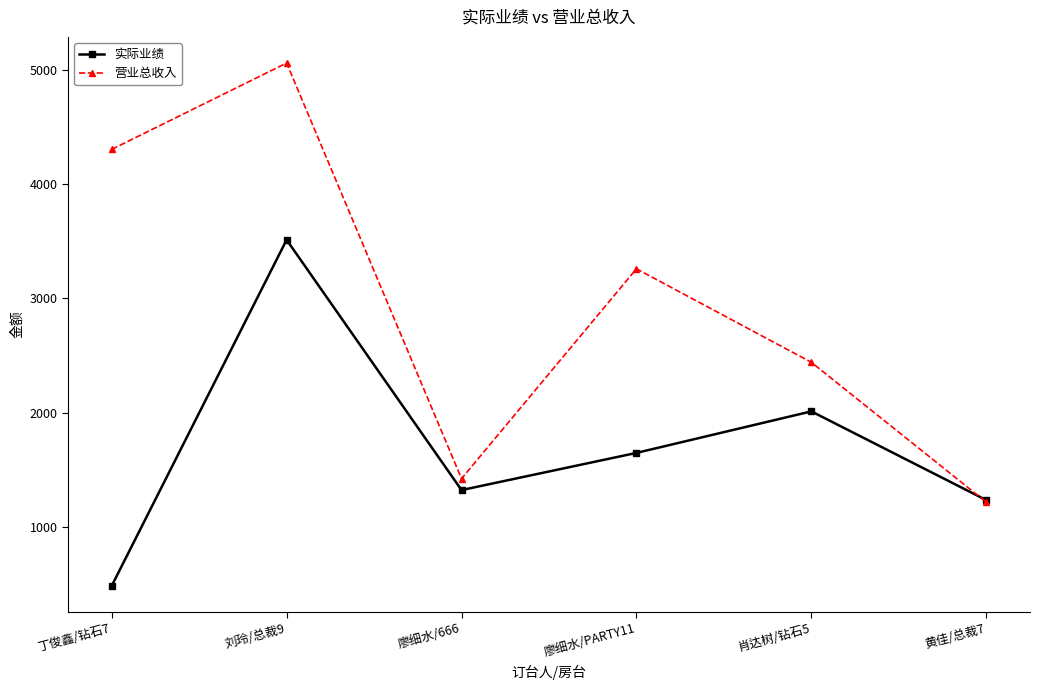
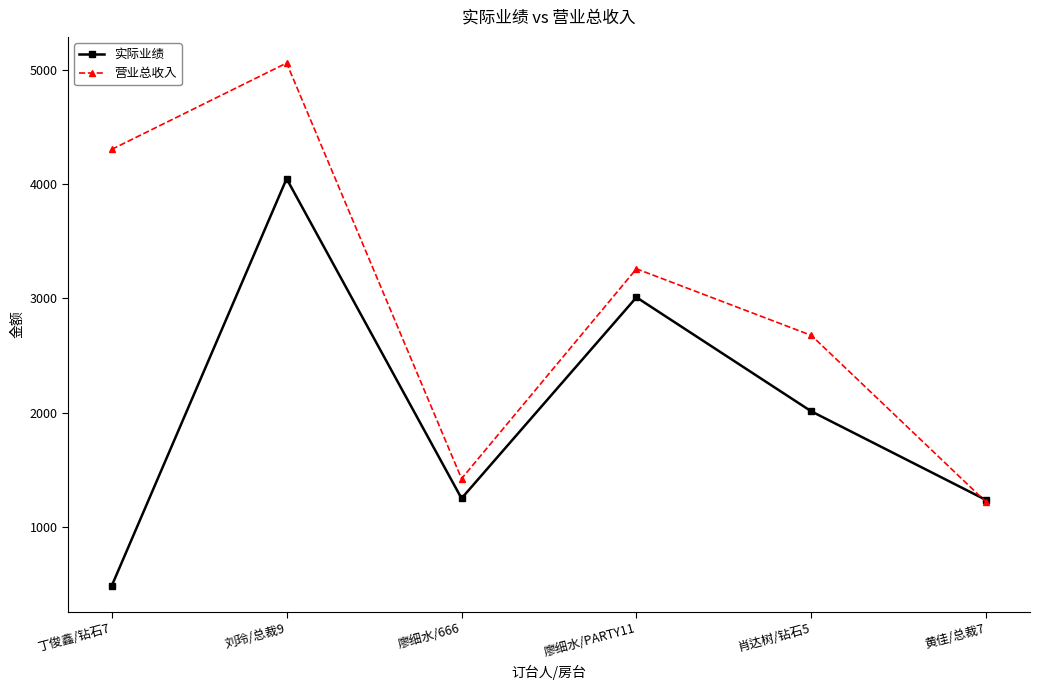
  {
    "实际业绩": {
      "丁俊鑫/钻石7": 480,
-     "刘玲/总裁9": 3510,
-     "廖细水/666": 1320,
-     "廖细水/PARTY11": 1650,
+     "刘玲/总裁9": 4050,
+     "廖细水/666": 1250,
+     "廖细水/PARTY11": 3010,
      "肖达树/钻石5": 2010
    },
    "营业总收入": {
      "丁俊鑫/钻石7": 4310,
      "刘玲/总裁9": 5060,
      "廖细水/666": 1420,
      "廖细水/PARTY11": 3260,
-     "肖达树/钻石5": 2440
+     "肖达树/钻石5": 2680
    }
  }
